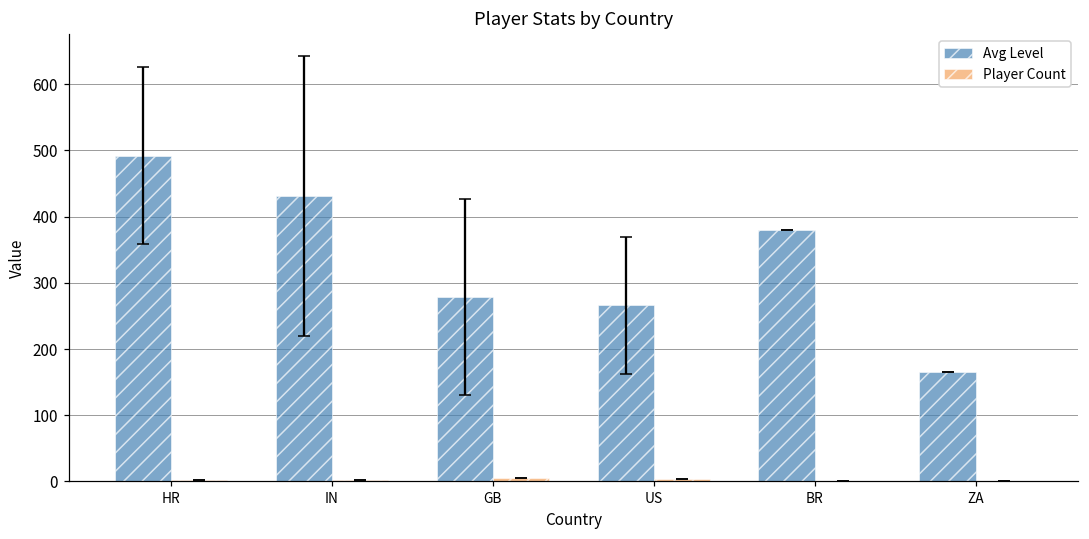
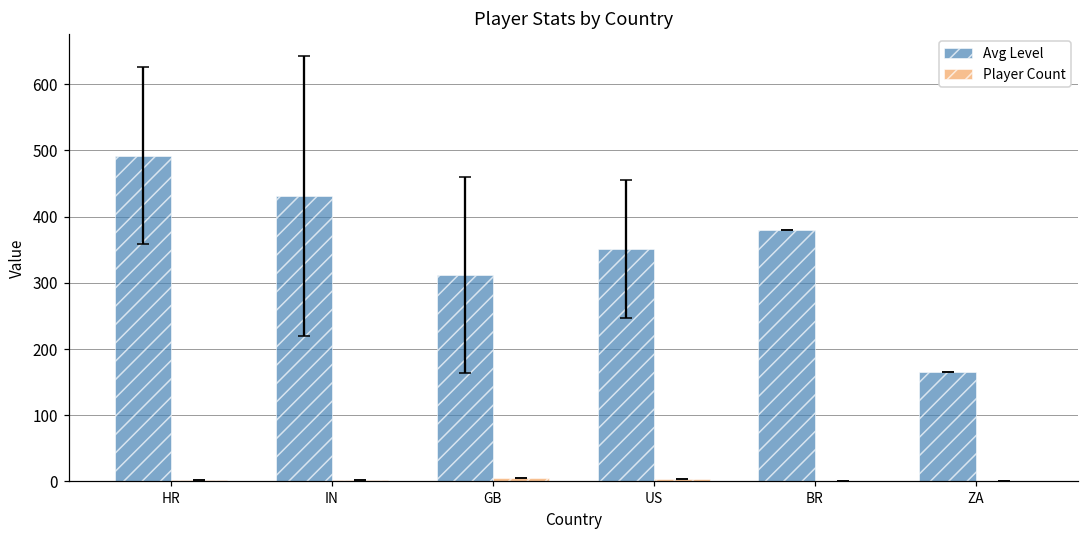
  {
    "Avg Level": {
      "HR": 490,
      "IN": 430,
-     "GB": 280,
-     "US": 270,
+     "GB": 310,
+     "US": 350,
      "BR": 380,
      "ZA": 170
    },
    "Player Count": {
      "GB": 10
    }
  }
